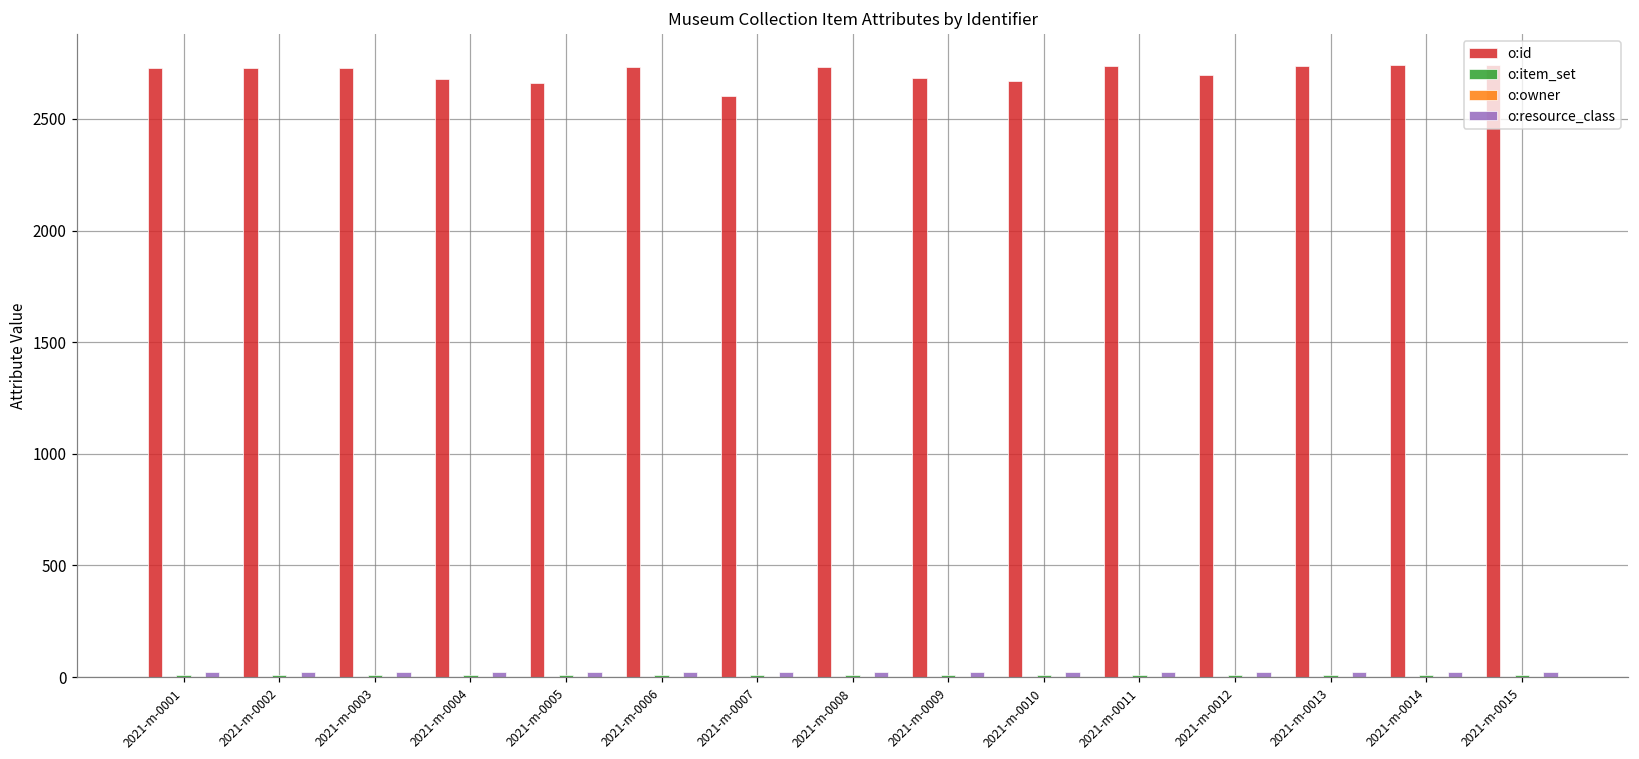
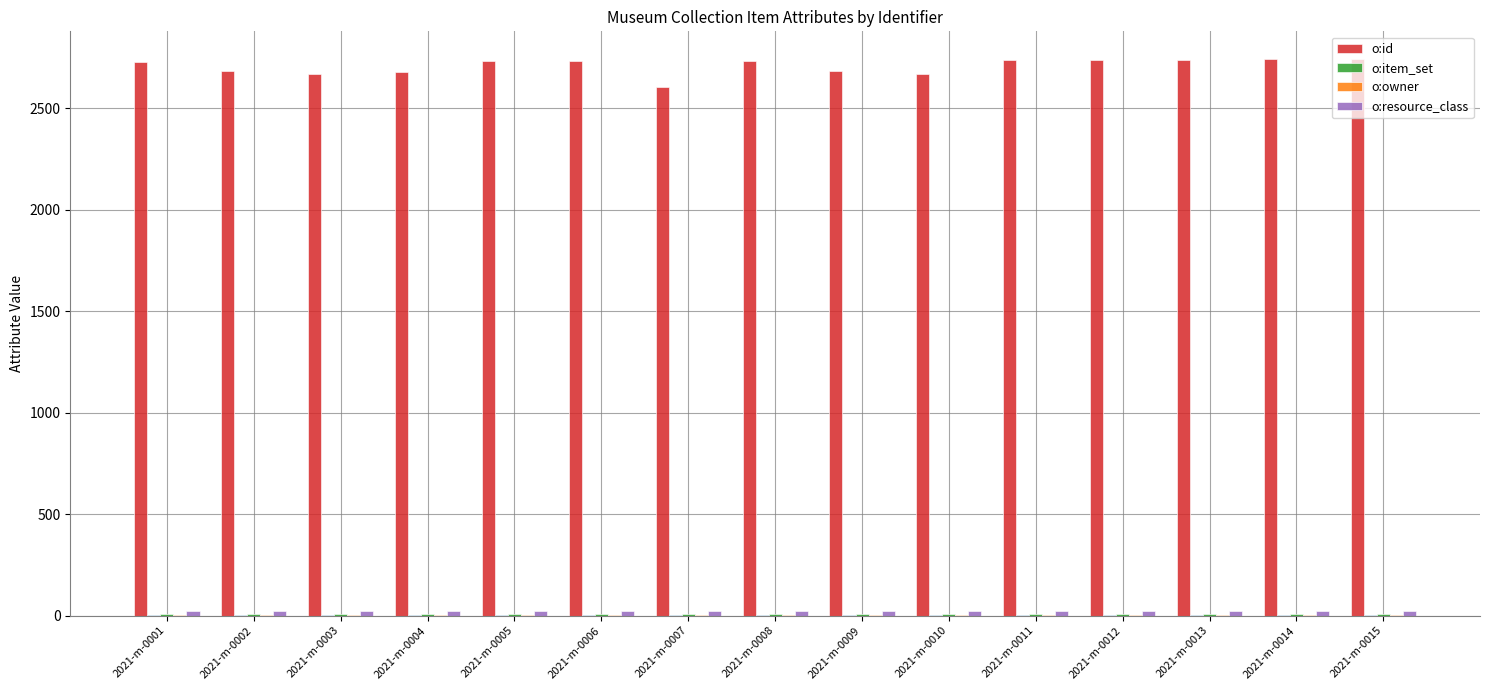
  {
    "o:id": {
      "2021-m-0001": 2730,
-     "2021-m-0002": 2730,
-     "2021-m-0003": 2730,
+     "2021-m-0002": 2680,
+     "2021-m-0003": 2670,
      "2021-m-0004": 2680,
-     "2021-m-0005": 2660,
+     "2021-m-0005": 2730,
      "2021-m-0006": 2730,
      "2021-m-0007": 2600,
      "2021-m-0008": 2730,
      "2021-m-0009": 2680,
      "2021-m-0010": 2670,
      "2021-m-0011": 2740,
-     "2021-m-0012": 2700,
+     "2021-m-0012": 2740,
      "2021-m-0013": 2740,
      "2021-m-0014": 2740
    },
    "o:resource_class": {
      "2021-m-0001": 20,
      "2021-m-0002": 20,
      "2021-m-0003": 20,
      "2021-m-0004": 20,
      "2021-m-0005": 20,
      "2021-m-0006": 20,
      "2021-m-0007": 20,
      "2021-m-0008": 20,
      "2021-m-0009": 20,
      "2021-m-0010": 20,
      "2021-m-0011": 20,
      "2021-m-0012": 20,
      "2021-m-0013": 20,
      "2021-m-0014": 20,
      "2021-m-0015": 20
    }
  }
